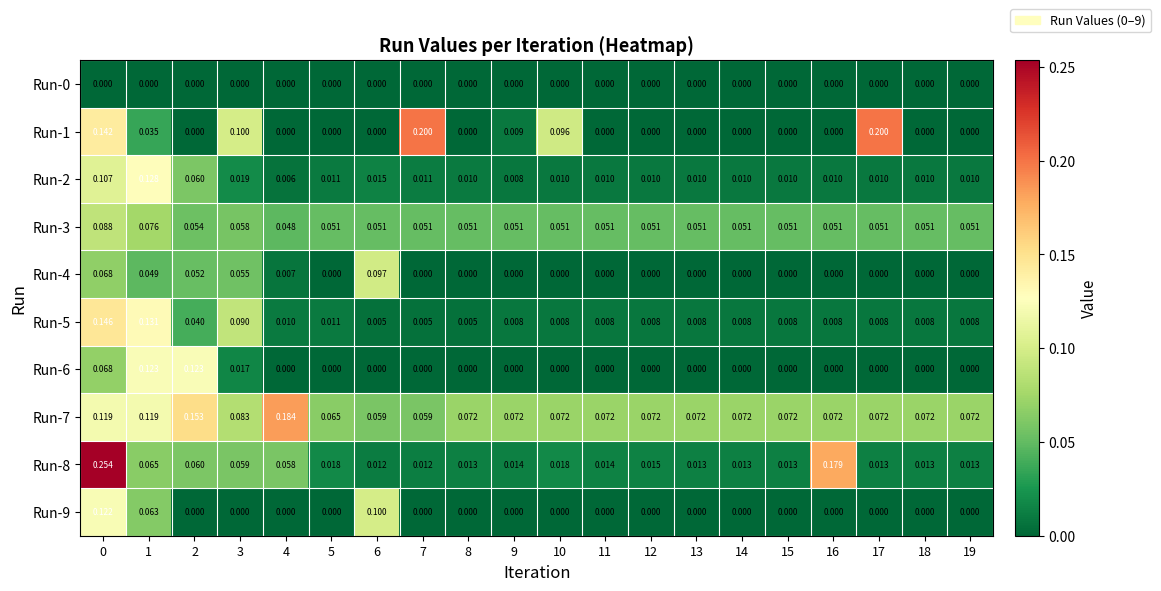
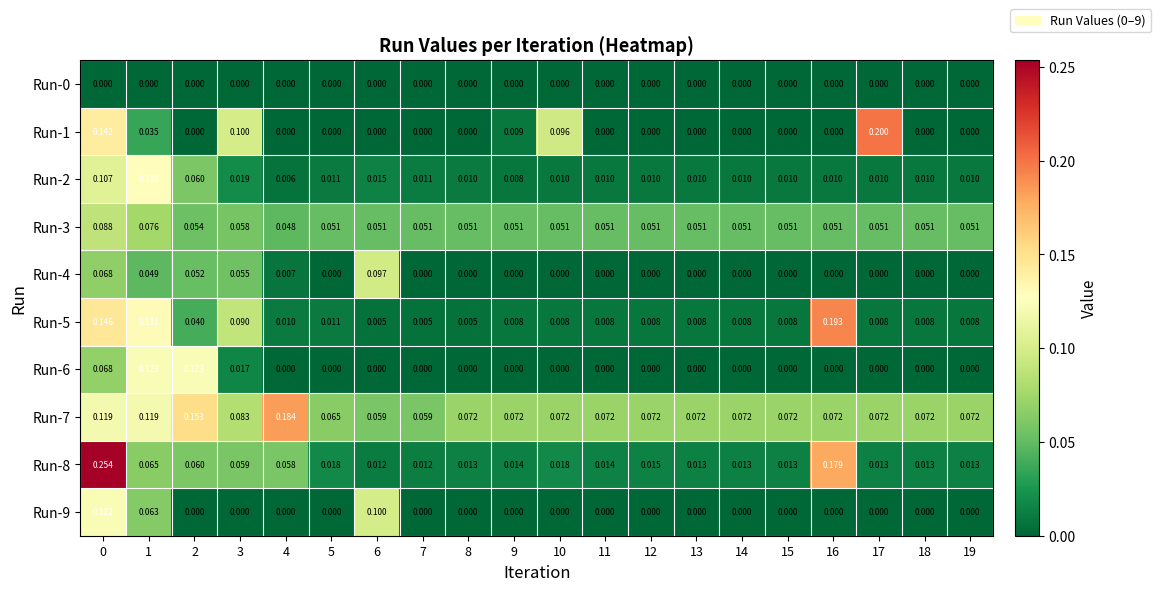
  {
    "Run-0": {
      "0": 0.000,
      "1": 0.000,
      "2": 0.000,
      "3": 0.000,
      "4": 0.000,
      "5": 0.000,
      "6": 0.000,
      "7": 0.000,
      "8": 0.000,
      "9": 0.000,
      "10": 0.000,
      "11": 0.000,
      "12": 0.000,
      "13": 0.000,
      "14": 0.000,
      "15": 0.000,
      "16": 0.000,
      "17": 0.000,
      "18": 0.000,
      "19": 0.000
    },
    "Run-1": {
      "0": 0.142,
      "1": 0.035,
      "2": 0.000,
      "3": 0.100,
      "4": 0.000,
      "5": 0.000,
      "6": 0.000,
-     "7": 0.200,
+     "7": 0.000,
      "8": 0.000,
      "9": 0.009,
      "10": 0.096,
      "11": 0.000,
      "12": 0.000,
      "13": 0.000,
      "14": 0.000,
      "15": 0.000,
      "16": 0.000,
      "17": 0.200,
      "18": 0.000,
      "19": 0.000
    },
    "Run-2": {
      "0": 0.107,
      "1": 0.128,
      "2": 0.060,
      "3": 0.019,
      "4": 0.006,
      "5": 0.011,
      "6": 0.015,
      "7": 0.011,
      "8": 0.010,
      "9": 0.008,
      "10": 0.010,
      "11": 0.010,
      "12": 0.010,
      "13": 0.010,
      "14": 0.010,
      "15": 0.010,
      "16": 0.010,
      "17": 0.010,
      "18": 0.010,
      "19": 0.010
    },
    "Run-3": {
      "0": 0.088,
      "1": 0.076,
      "2": 0.054,
      "3": 0.058,
      "4": 0.048,
      "5": 0.051,
      "6": 0.051,
      "7": 0.051,
      "8": 0.051,
      "9": 0.051,
      "10": 0.051,
      "11": 0.051,
      "12": 0.051,
      "13": 0.051,
      "14": 0.051,
      "15": 0.051,
      "16": 0.051,
      "17": 0.051,
      "18": 0.051,
      "19": 0.051
    },
    "Run-4": {
      "0": 0.068,
      "1": 0.049,
      "2": 0.052,
      "3": 0.055,
      "4": 0.007,
      "5": 0.000,
      "6": 0.097,
      "7": 0.000,
      "8": 0.000,
      "9": 0.000,
      "10": 0.000,
      "11": 0.000,
      "12": 0.000,
      "13": 0.000,
      "14": 0.000,
      "15": 0.000,
      "16": 0.000,
      "17": 0.000,
      "18": 0.000,
      "19": 0.000
    },
    "Run-5": {
      "0": 0.146,
      "1": 0.131,
      "2": 0.040,
      "3": 0.090,
      "4": 0.010,
      "5": 0.011,
      "6": 0.005,
      "7": 0.005,
      "8": 0.005,
      "9": 0.008,
      "10": 0.008,
      "11": 0.008,
      "12": 0.008,
      "13": 0.008,
      "14": 0.008,
      "15": 0.008,
-     "16": 0.008,
+     "16": 0.193,
      "17": 0.008,
      "18": 0.008,
      "19": 0.008
    },
    "Run-6": {
      "0": 0.068,
      "1": 0.123,
      "2": 0.123,
      "3": 0.017,
      "4": 0.000,
      "5": 0.000,
      "6": 0.000,
      "7": 0.000,
      "8": 0.000,
      "9": 0.000,
      "10": 0.000,
      "11": 0.000,
      "12": 0.000,
      "13": 0.000,
      "14": 0.000,
      "15": 0.000,
      "16": 0.000,
      "17": 0.000,
      "18": 0.000,
      "19": 0.000
    },
    "Run-7": {
      "0": 0.119,
      "1": 0.119,
      "2": 0.153,
      "3": 0.083,
      "4": 0.184,
      "5": 0.065,
      "6": 0.059,
      "7": 0.059,
      "8": 0.072,
      "9": 0.072,
      "10": 0.072,
      "11": 0.072,
      "12": 0.072,
      "13": 0.072,
      "14": 0.072,
      "15": 0.072,
      "16": 0.072,
      "17": 0.072,
      "18": 0.072,
      "19": 0.072
    },
    "Run-8": {
      "0": 0.254,
      "1": 0.065,
      "2": 0.060,
      "3": 0.059,
      "4": 0.058,
      "5": 0.018,
      "6": 0.012,
      "7": 0.012,
      "8": 0.013,
      "9": 0.014,
      "10": 0.018,
      "11": 0.014,
      "12": 0.015,
      "13": 0.013,
      "14": 0.013,
      "15": 0.013,
      "16": 0.179,
      "17": 0.013,
      "18": 0.013,
      "19": 0.013
    },
    "Run-9": {
      "0": 0.122,
      "1": 0.063,
      "2": 0.000,
      "3": 0.000,
      "4": 0.000,
      "5": 0.000,
      "6": 0.100,
      "7": 0.000,
      "8": 0.000,
      "9": 0.000,
      "10": 0.000,
      "11": 0.000,
      "12": 0.000,
      "13": 0.000,
      "14": 0.000,
      "15": 0.000,
      "16": 0.000,
      "17": 0.000,
      "18": 0.000,
      "19": 0.000
    }
  }
